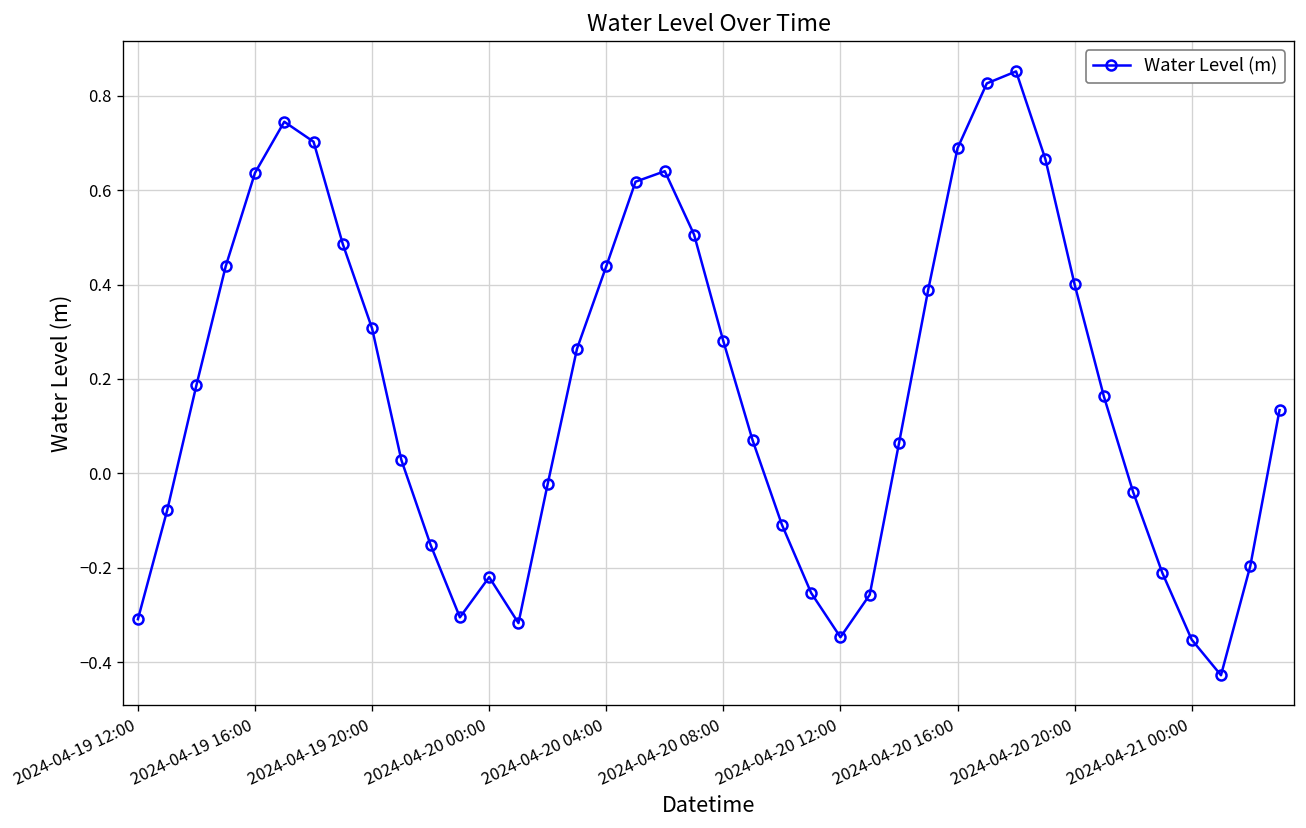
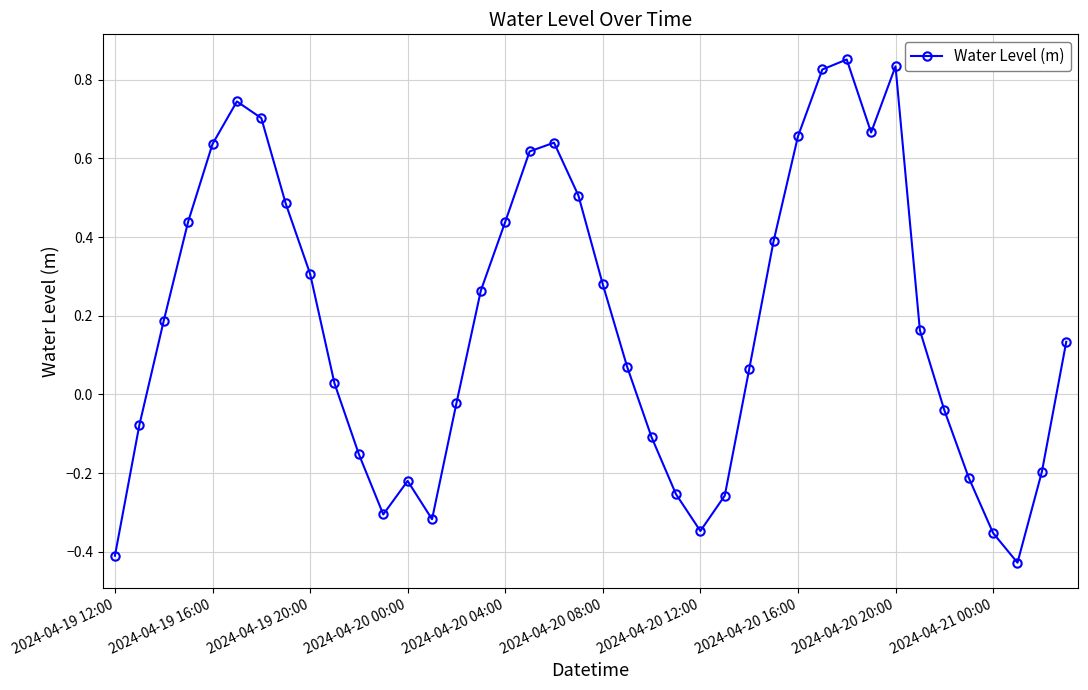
  {
-   "2024-04-19 12:00": -0.31,
+   "2024-04-19 12:00": -0.41,
    "2024-04-19 16:00": 0.64,
    "2024-04-19 20:00": 0.31,
    "2024-04-20 00:00": -0.22,
    "2024-04-20 04:00": 0.44,
    "2024-04-20 08:00": 0.28,
    "2024-04-20 12:00": -0.35,
-   "2024-04-20 16:00": 0.69,
-   "2024-04-20 20:00": 0.40,
+   "2024-04-20 16:00": 0.66,
+   "2024-04-20 20:00": 0.83,
    "2024-04-21 00:00": -0.35
  }
